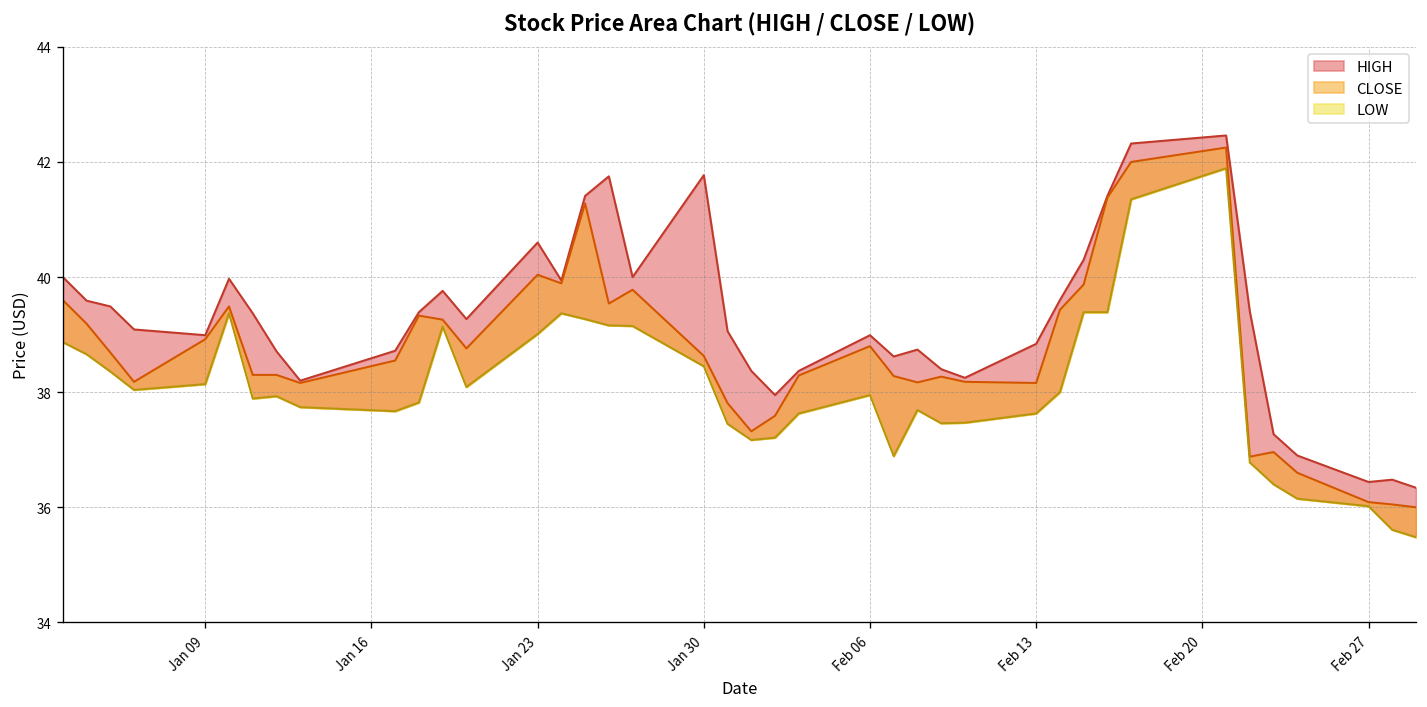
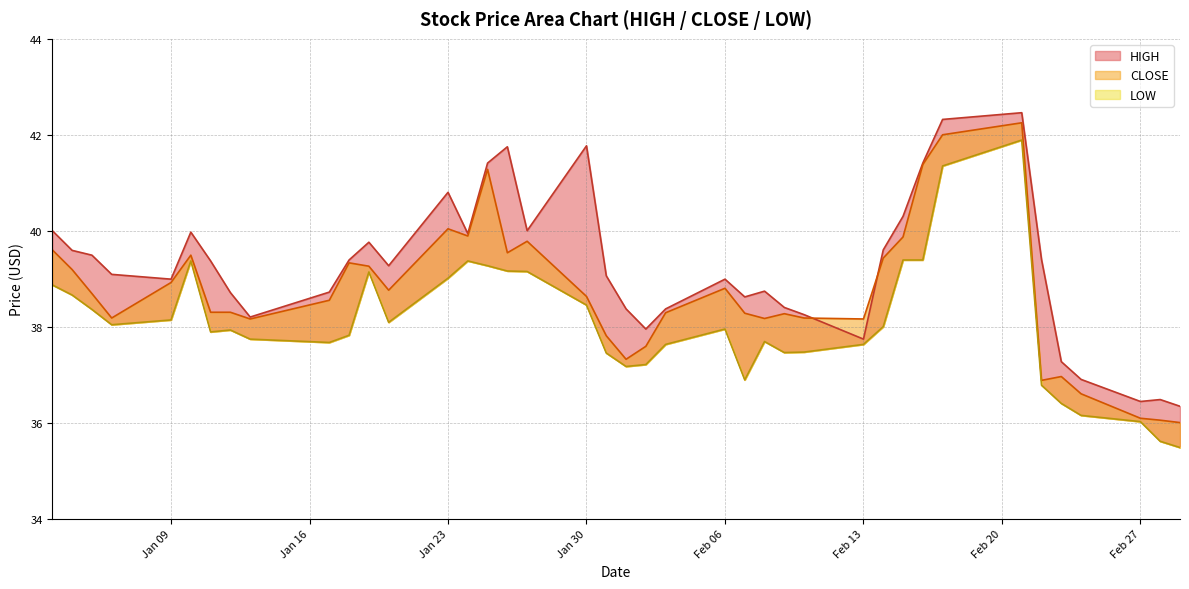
  {
    "HIGH": {
      "Jan 09": 39.0,
-     "Jan 23": 40.6,
+     "Jan 23": 40.8,
      "Jan 30": 41.8,
      "Feb 06": 39.0,
-     "Feb 13": 38.8,
+     "Feb 13": 37.7,
      "Feb 27": 36.4
    }
  }
